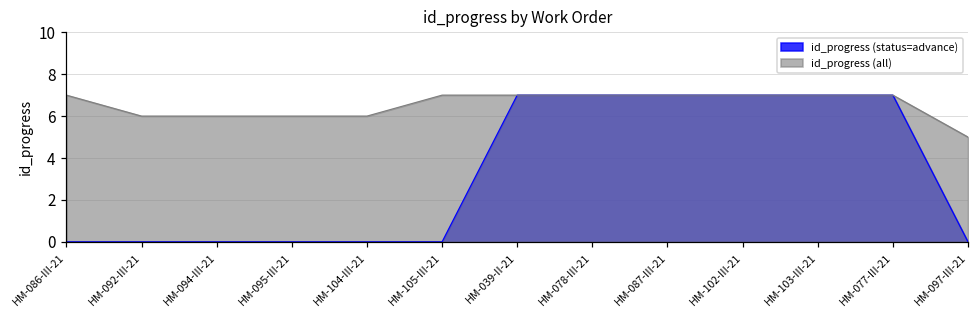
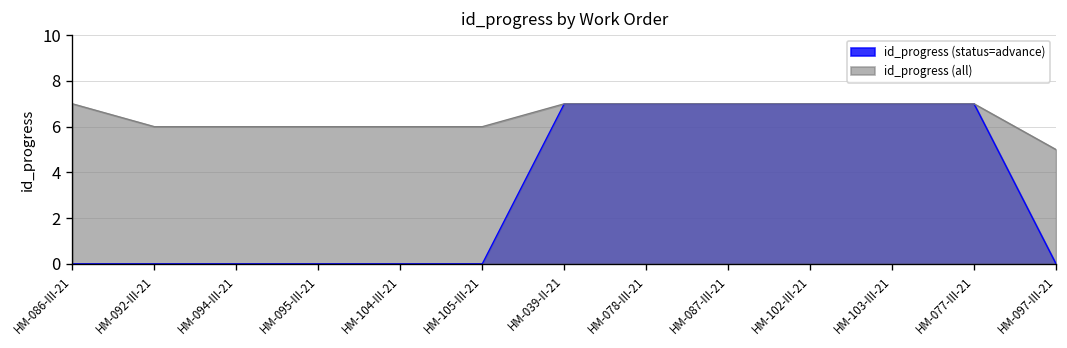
  {
    "id_progress (status=advance)": {
      "HM-086-III-21": 0,
      "HM-092-III-21": 0,
      "HM-094-III-21": 0,
      "HM-095-III-21": 0,
      "HM-104-III-21": 0,
      "HM-105-III-21": 0,
      "HM-097-III-21": 0
    },
    "id_progress (all)": {
      "HM-086-III-21": 7,
      "HM-092-III-21": 6,
      "HM-094-III-21": 6,
      "HM-095-III-21": 6,
      "HM-104-III-21": 6,
-     "HM-105-III-21": 7,
+     "HM-105-III-21": 6,
      "HM-097-III-21": 5
    }
  }
